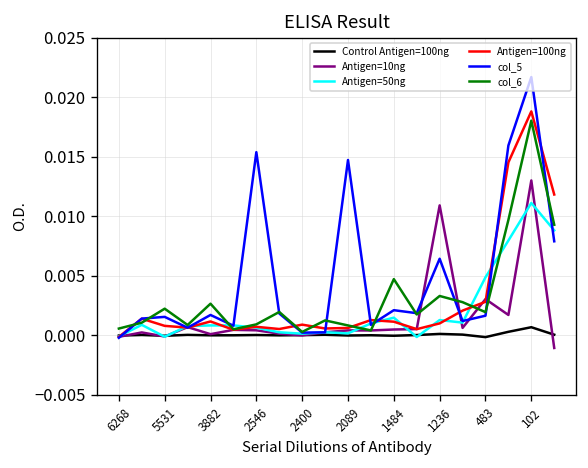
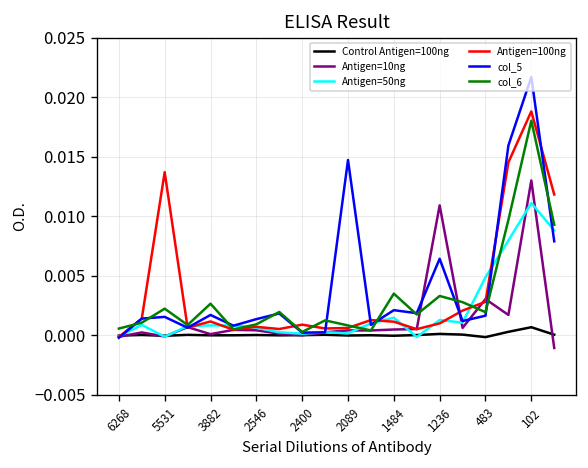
  {
    "Control Antigen=100ng": {
      "2546": 0.000,
      "1484": 0.000,
      "1236": 0.000,
      "483": 0.000,
      "102": 0.001
    },
    "Antigen=10ng": {
      "1484": 0.000,
      "1236": 0.011,
      "102": 0.013
    },
    "Antigen=50ng": {
      "3882": 0.001,
      "1484": 0.001,
      "1236": 0.001,
      "483": 0.005,
      "102": 0.011
    },
    "Antigen=100ng": {
-     "5531": 0.001,
+     "5531": 0.014,
      "3882": 0.001,
      "2400": 0.001,
      "1484": 0.001,
      "1236": 0.001,
      "102": 0.019
    },
    "col_5": {
      "5531": 0.002,
      "3882": 0.002,
-     "2546": 0.015,
+     "2546": 0.001,
      "2089": 0.015,
      "1484": 0.002,
      "1236": 0.006,
      "483": 0.002
    },
    "col_6": {
      "6268": 0.001,
      "5531": 0.002,
      "3882": 0.003,
-     "1484": 0.005,
+     "1484": 0.004,
      "1236": 0.003,
      "483": 0.002,
      "102": 0.018
    }
  }
